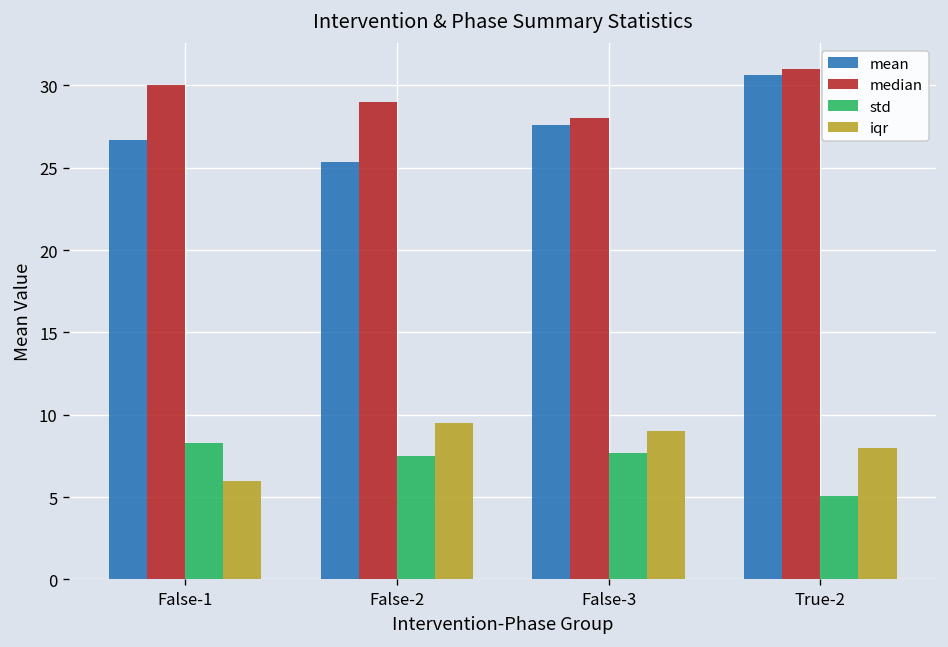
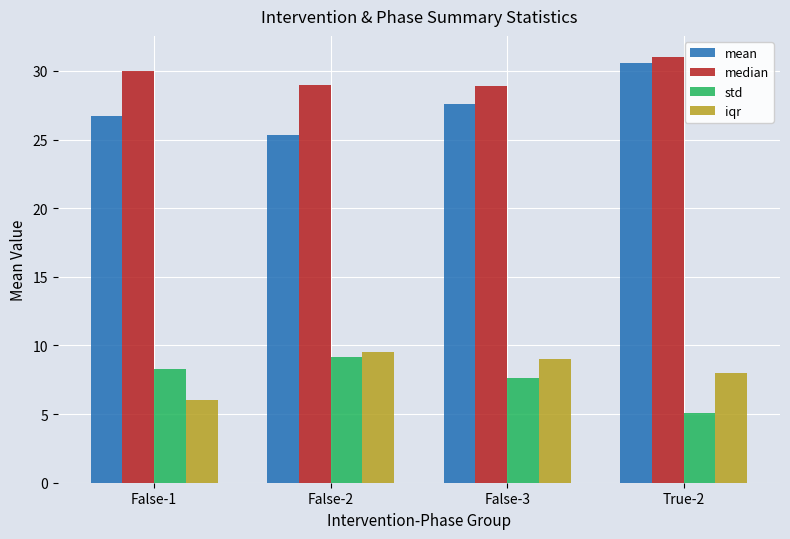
  {
    "mean": {
      "False-1": 26.7,
      "False-2": 25.3,
      "False-3": 27.6,
      "True-2": 30.6
    },
    "median": {
      "False-1": 30.0,
      "False-2": 29.0,
-     "False-3": 28.0,
+     "False-3": 28.9,
      "True-2": 31.0
    },
    "std": {
      "False-1": 8.3,
-     "False-2": 7.5,
+     "False-2": 9.2,
      "False-3": 7.7,
      "True-2": 5.1
    },
    "iqr": {
      "False-1": 6.0,
      "False-2": 9.5,
      "False-3": 9.0,
      "True-2": 8.0
    }
  }
